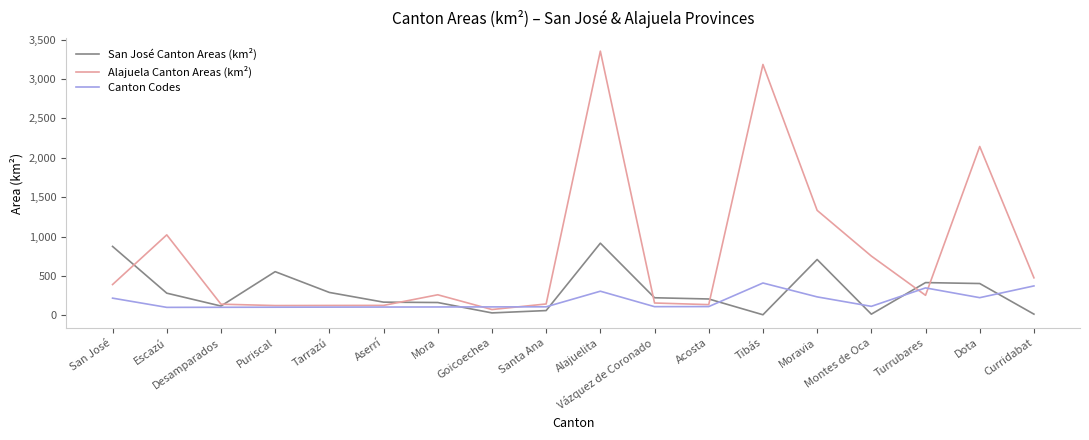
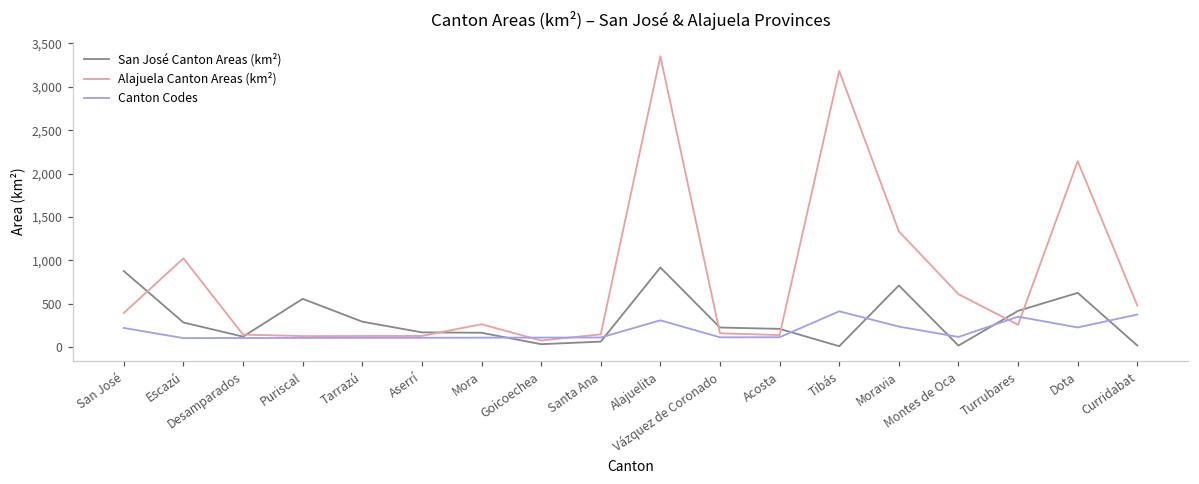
  {
    "San José Canton Areas (km²)": {
      "San José": "900",
      "Escazú": "300",
      "Puriscal": "600",
      "Tarrazú": "300",
      "Aserrí": "200",
      "Mora": "200",
      "Goicoechea": "0",
      "Santa Ana": "100",
      "Alajuelita": "900",
      "Vázquez de Coronado": "200",
      "Acosta": "200",
      "Tibás": "0",
      "Moravia": "700",
      "Montes de Oca": "0",
      "Turrubares": "400",
-     "Dota": "400",
+     "Dota": "600",
      "Curridabat": "0"
    },
    "Alajuela Canton Areas (km²)": {
      "San José": "400",
      "Escazú": "1,000",
      "Mora": "300",
      "Goicoechea": "100",
      "Santa Ana": "100",
      "Alajuelita": "3,400",
      "Vázquez de Coronado": "200",
      "Tibás": "3,200",
      "Moravia": "1,300",
-     "Montes de Oca": "800",
+     "Montes de Oca": "600",
      "Turrubares": "300",
      "Dota": "2,100",
      "Curridabat": "500"
    },
    "Canton Codes": {
      "San José": "200",
      "Escazú": "100",
      "Mora": "100",
      "Goicoechea": "100",
      "Santa Ana": "100",
      "Alajuelita": "300",
      "Vázquez de Coronado": "100",
      "Tibás": "400",
      "Moravia": "200",
      "Montes de Oca": "100",
      "Turrubares": "300",
      "Dota": "200",
      "Curridabat": "400"
    }
  }
